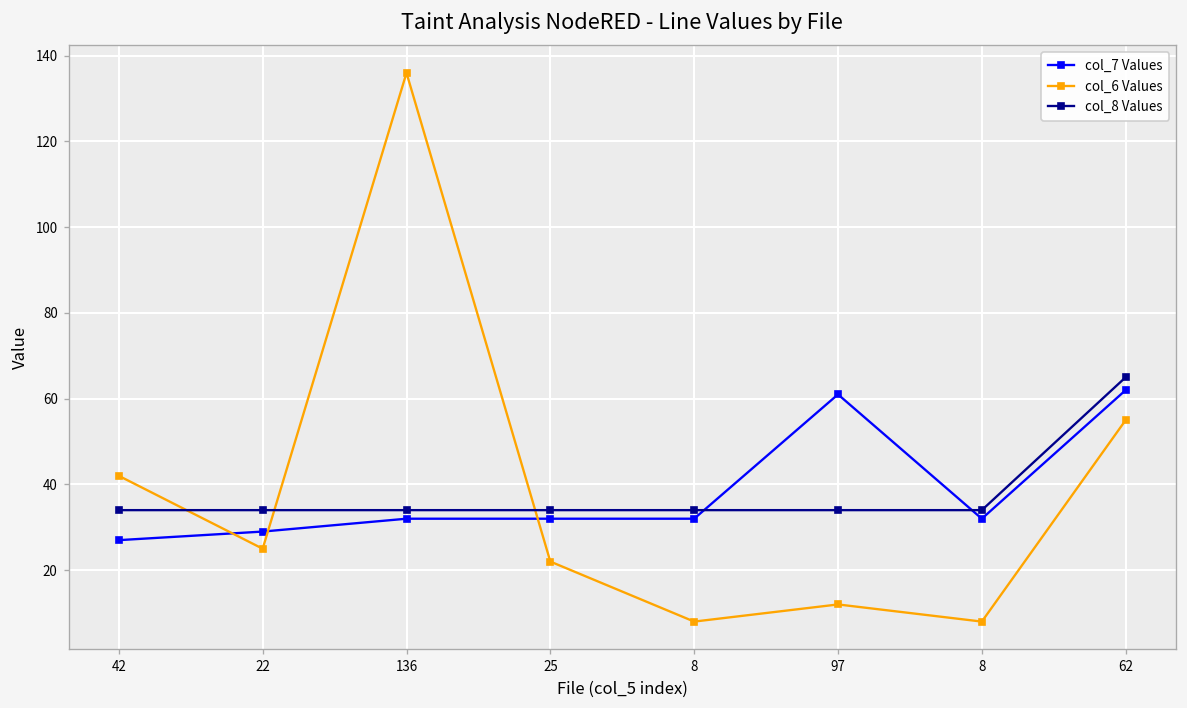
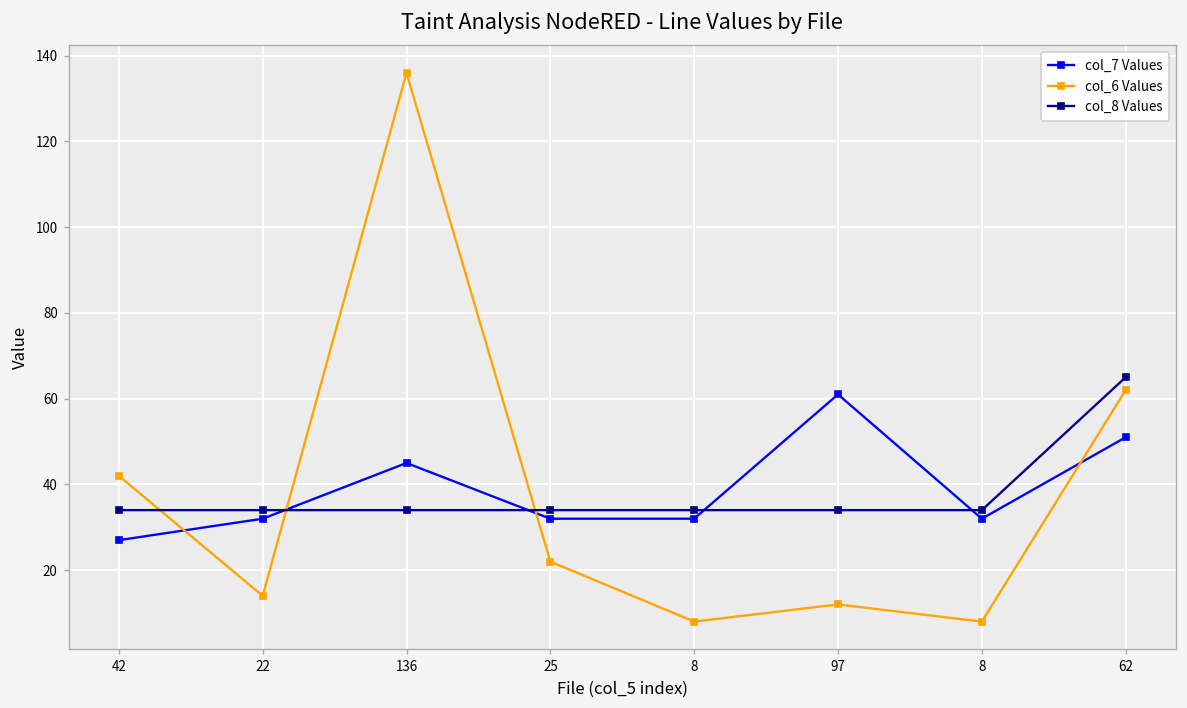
  {
    "col_7 Values": {
      "42": 27,
-     "22": 29,
-     "136": 32,
+     "22": 32,
+     "136": 45,
      "25": 32,
      "97": 61,
-     "62": 62
+     "62": 51
    },
    "col_6 Values": {
      "42": 42,
-     "22": 25,
+     "22": 14,
      "136": 136,
      "25": 22,
      "97": 12,
-     "62": 55
+     "62": 62
    },
    "col_8 Values": {
      "42": 34,
      "22": 34,
      "136": 34,
      "25": 34,
      "97": 34,
      "62": 65
    }
  }
